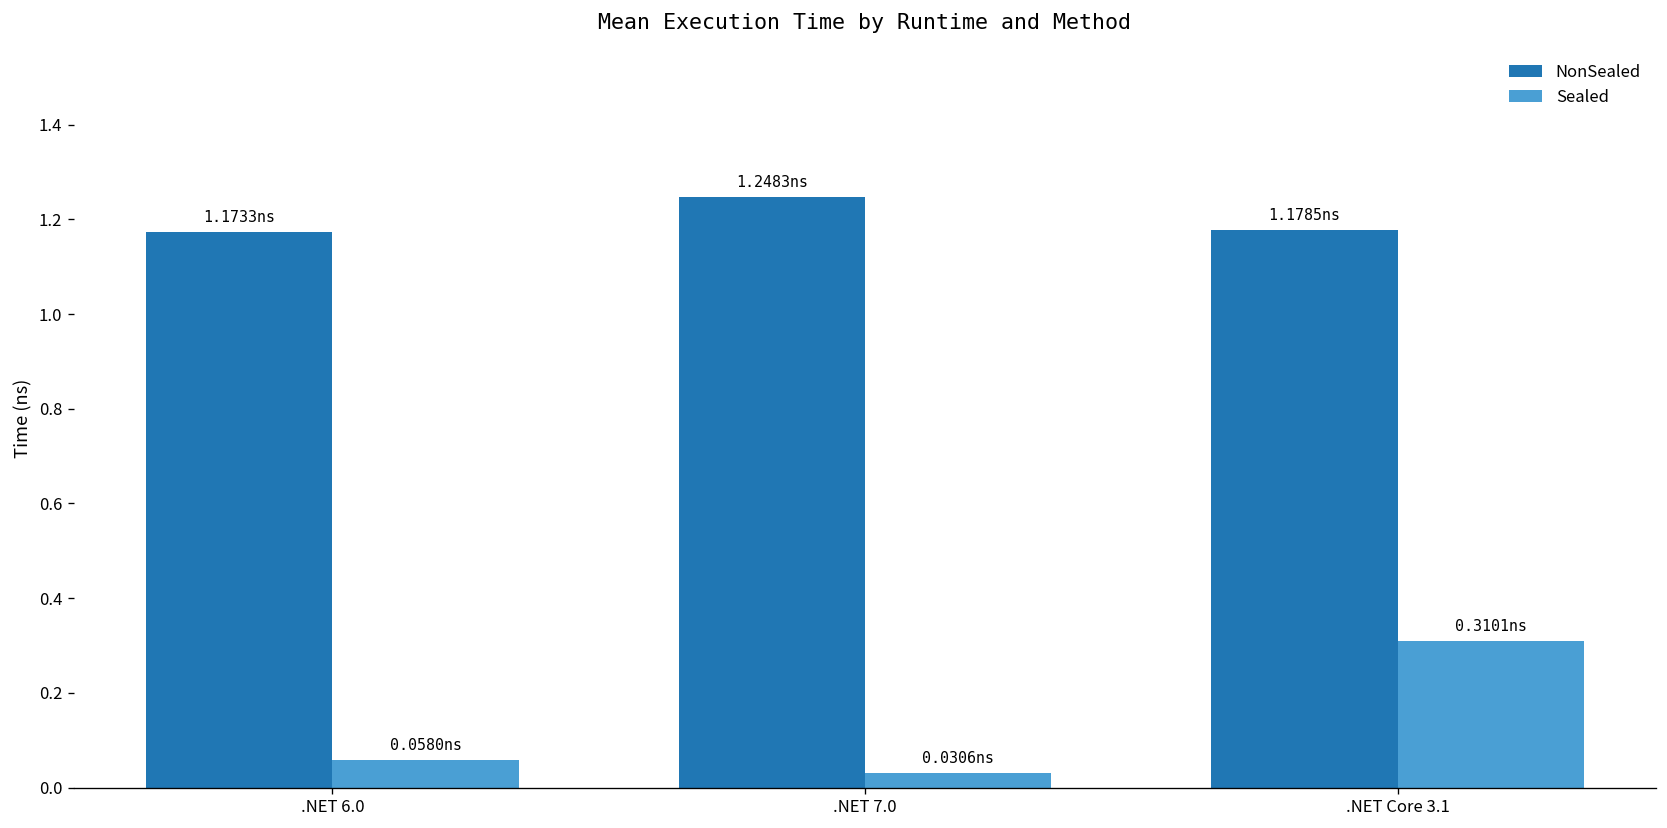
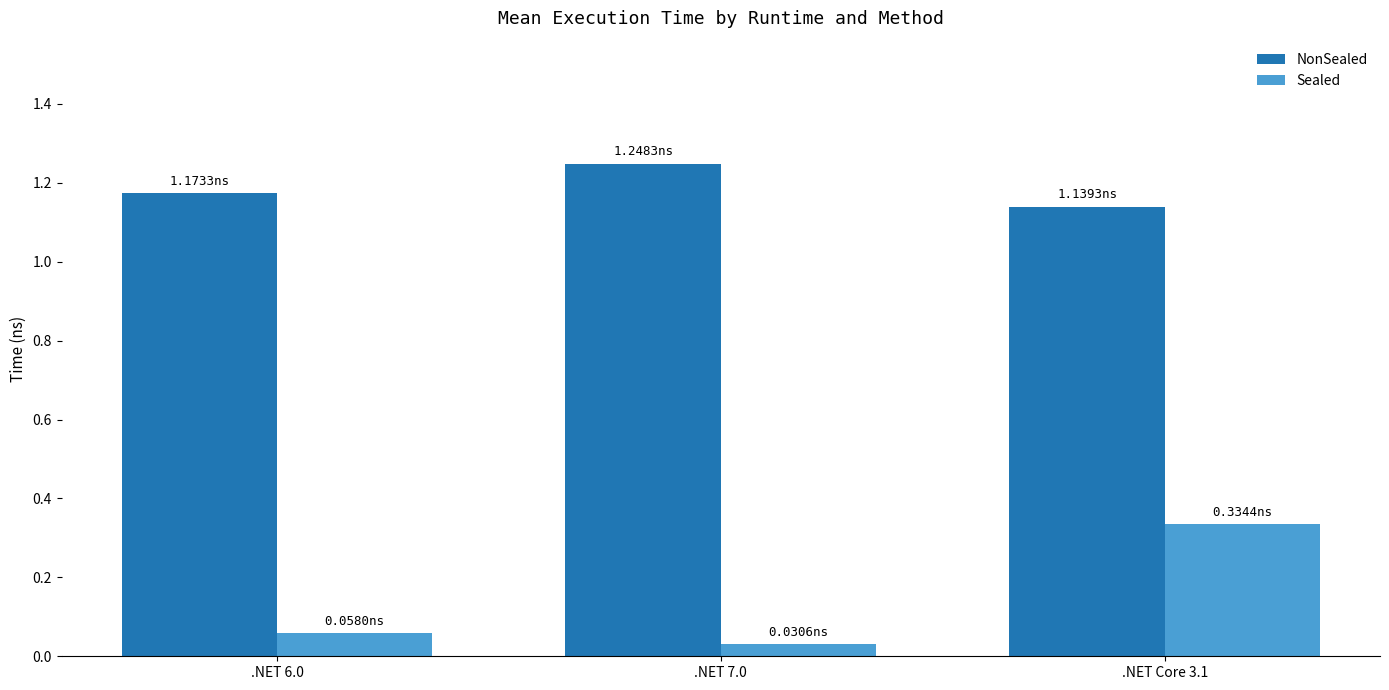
  {
    "NonSealed": {
      ".NET 6.0": 1.1733,
      ".NET 7.0": 1.2483,
-     ".NET Core 3.1": 1.1785
+     ".NET Core 3.1": 1.1393
    },
    "Sealed": {
      ".NET 6.0": 0.0580,
      ".NET 7.0": 0.0306,
-     ".NET Core 3.1": 0.3101
+     ".NET Core 3.1": 0.3344
    }
  }
